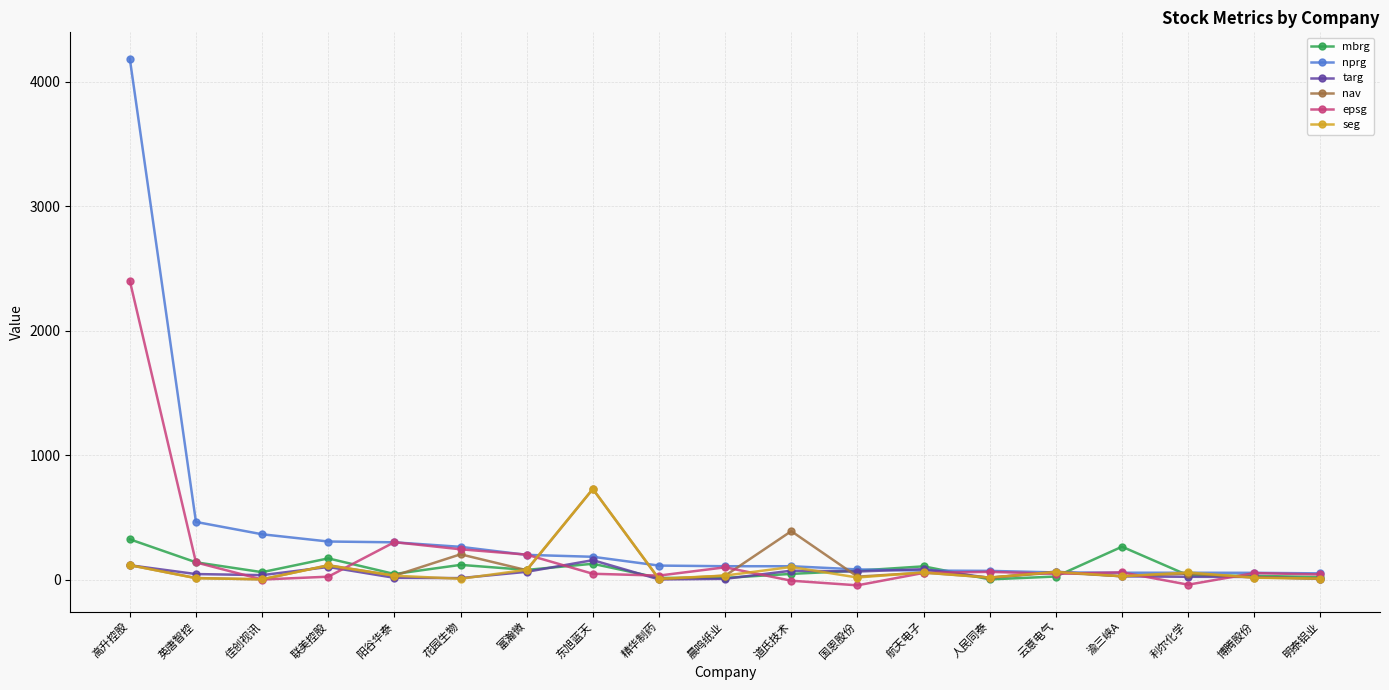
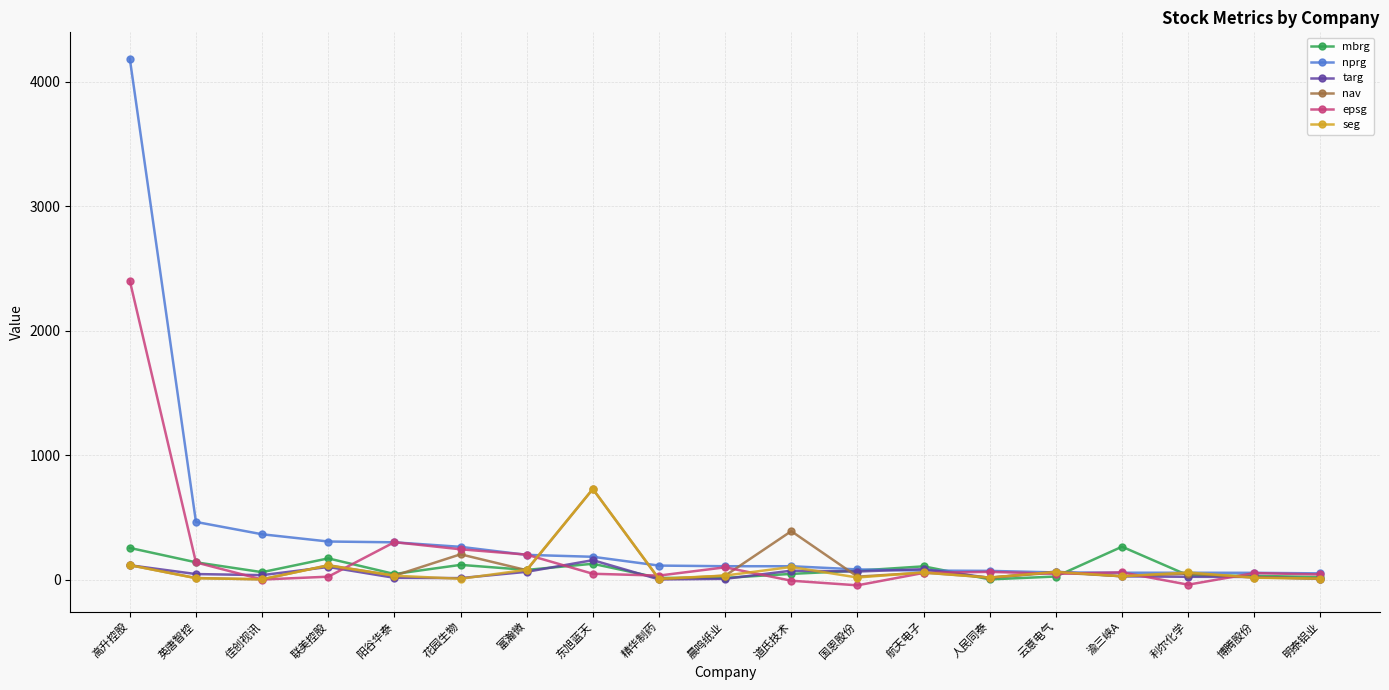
  {
    "mbrg": {
-     "高升控股": 320,
+     "高升控股": 250,
      "佳创视讯": 60,
      "联美控股": 170,
      "花园生物": 120,
      "东旭蓝天": 130,
      "道氏技术": 50,
      "航天电子": 110,
      "云意电气": 20,
      "渝三峡A": 260
    },
    "nprg": {
      "高升控股": 4180,
      "英唐智控": 460,
      "佳创视讯": 360,
      "联美控股": 310,
      "东旭蓝天": 180,
      "精华制药": 110
    },
    "targ": {
      "英唐智控": 40,
      "佳创视讯": 40,
      "东旭蓝天": 160,
      "道氏技术": 70
    },
    "nav": {
      "花园生物": 200,
      "道氏技术": 390
    },
    "epsg": {
      "高升控股": 2400,
      "联美控股": 20,
      "东旭蓝天": 50,
      "道氏技术": -10,
      "国恩股份": -50,
      "利尔化学": -40
    }
  }
